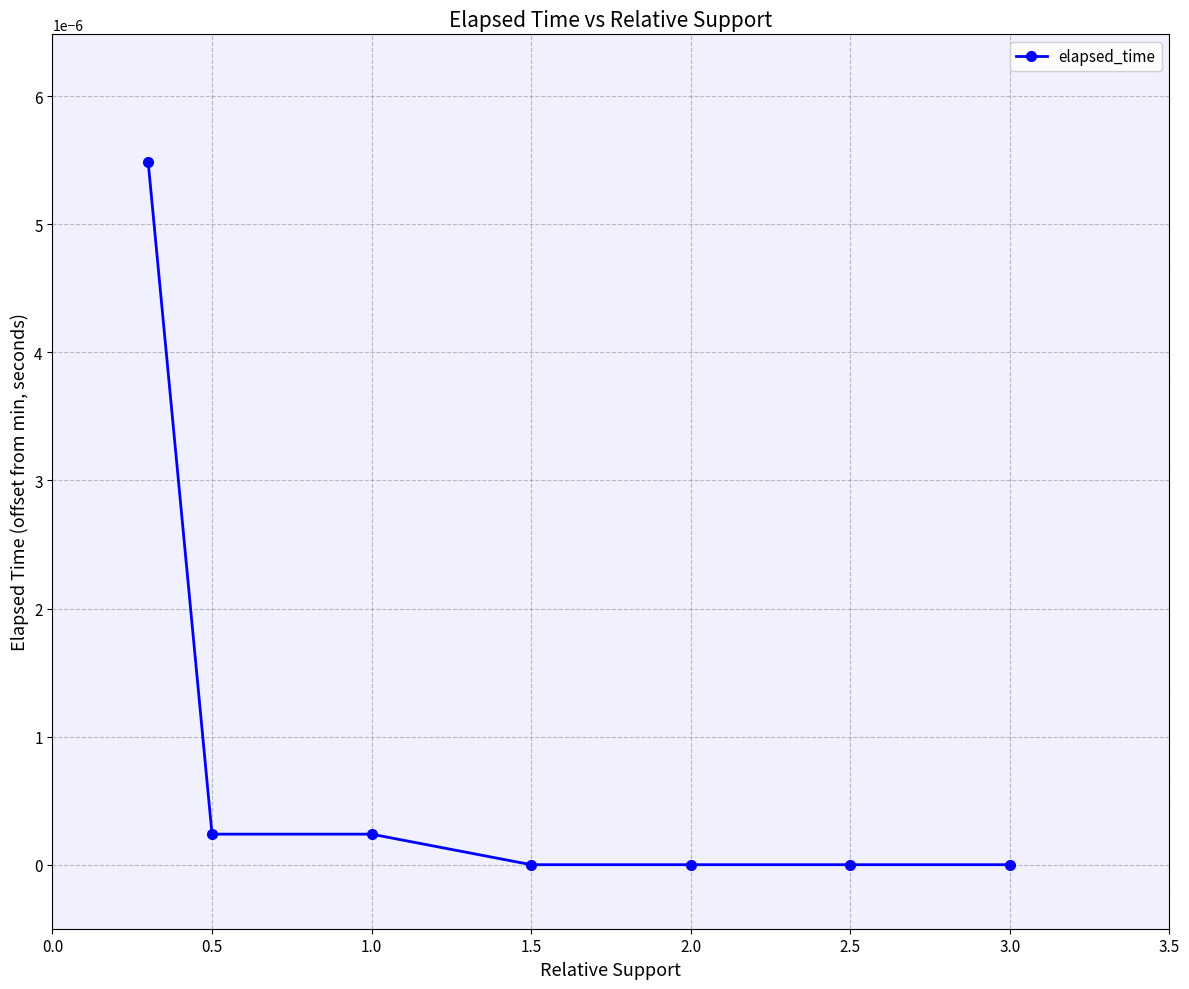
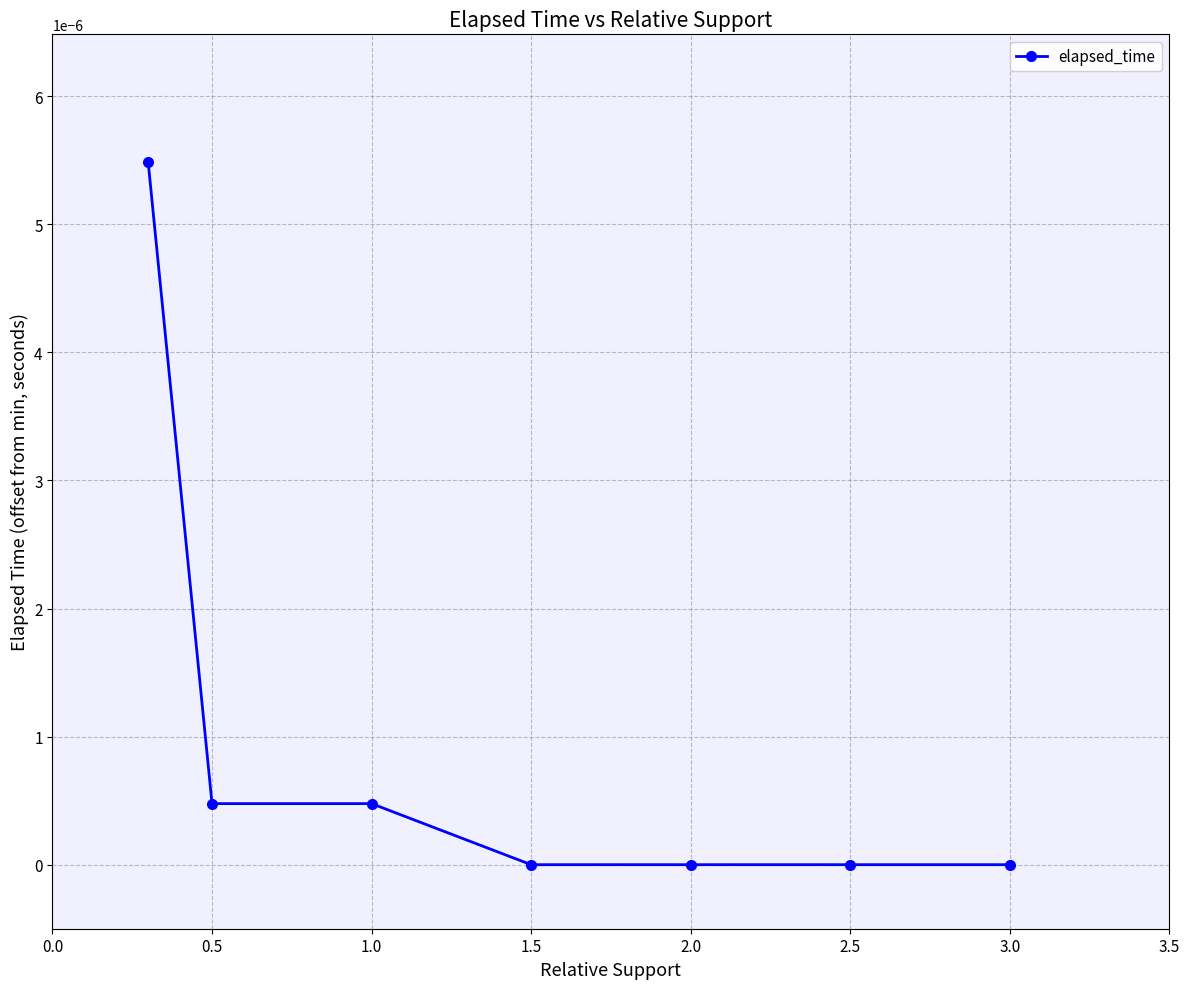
  {
-   "0.5": 0.00000024,
-   "1.0": 0.00000024,
+   "0.5": 0.00000048,
+   "1.0": 0.00000048,
    "1.5": 0.00000000,
    "2.0": 0.00000000,
    "2.5": 0.00000000,
    "3.0": 0.00000000
  }
